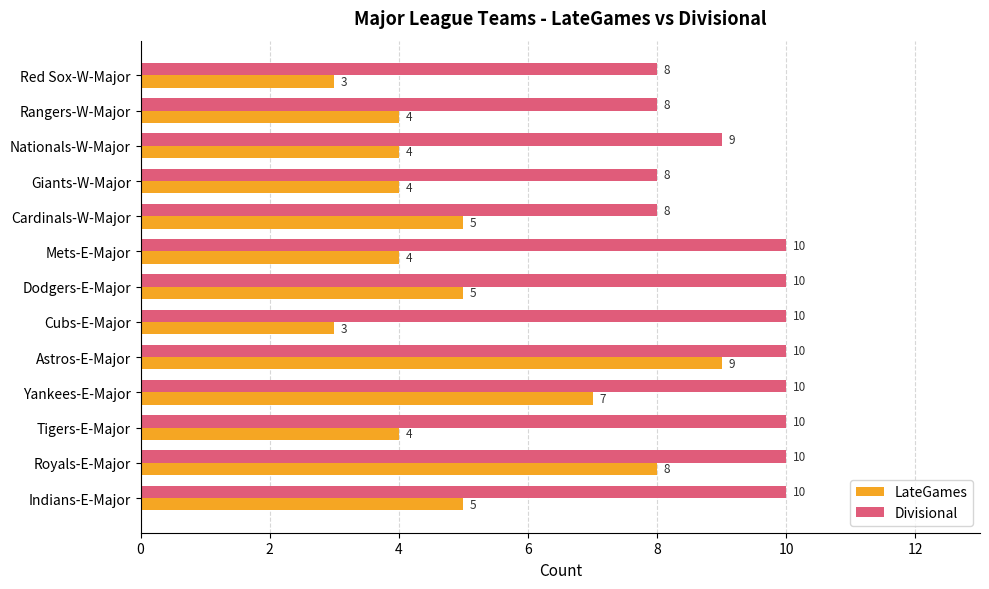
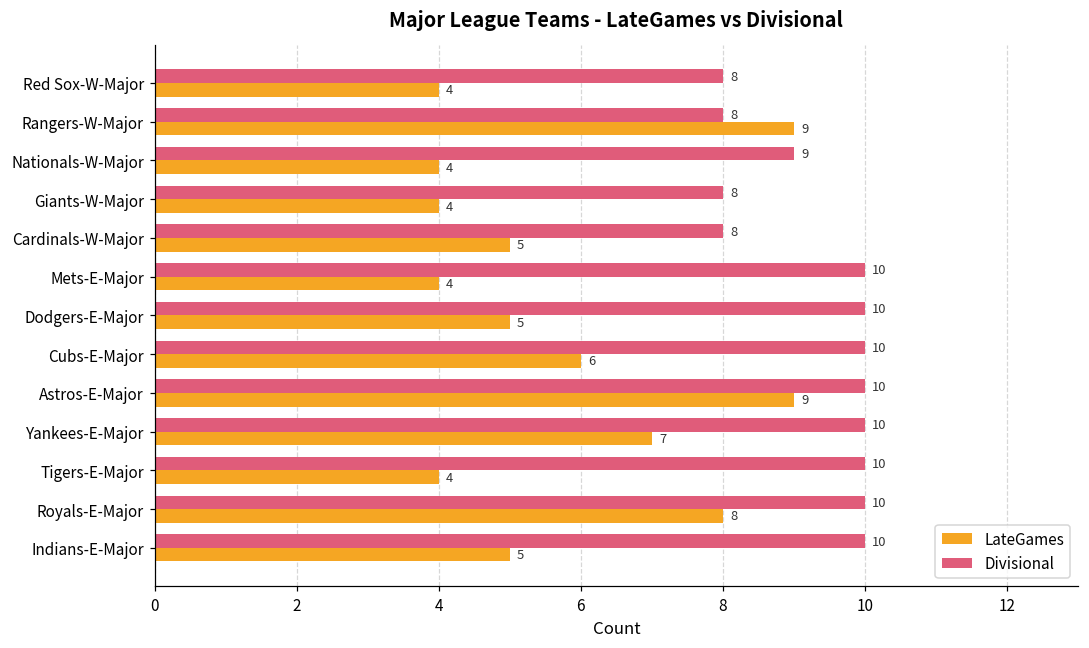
  {
    "LateGames": {
-     "Red Sox-W-Major": 3,
-     "Rangers-W-Major": 4,
+     "Red Sox-W-Major": 4,
+     "Rangers-W-Major": 9,
      "Nationals-W-Major": 4,
      "Giants-W-Major": 4,
      "Cardinals-W-Major": 5,
      "Mets-E-Major": 4,
      "Dodgers-E-Major": 5,
-     "Cubs-E-Major": 3,
+     "Cubs-E-Major": 6,
      "Astros-E-Major": 9,
      "Yankees-E-Major": 7,
      "Tigers-E-Major": 4,
      "Royals-E-Major": 8,
      "Indians-E-Major": 5
    },
    "Divisional": {
      "Red Sox-W-Major": 8,
      "Rangers-W-Major": 8,
      "Nationals-W-Major": 9,
      "Giants-W-Major": 8,
      "Cardinals-W-Major": 8,
      "Mets-E-Major": 10,
      "Dodgers-E-Major": 10,
      "Cubs-E-Major": 10,
      "Astros-E-Major": 10,
      "Yankees-E-Major": 10,
      "Tigers-E-Major": 10,
      "Royals-E-Major": 10,
      "Indians-E-Major": 10
    }
  }
